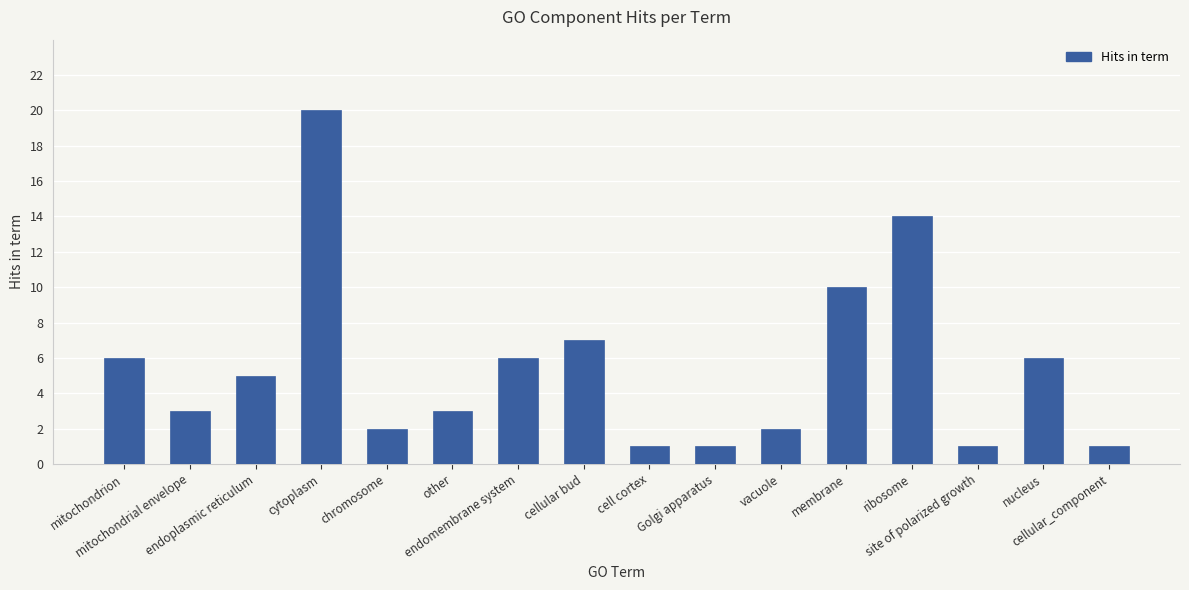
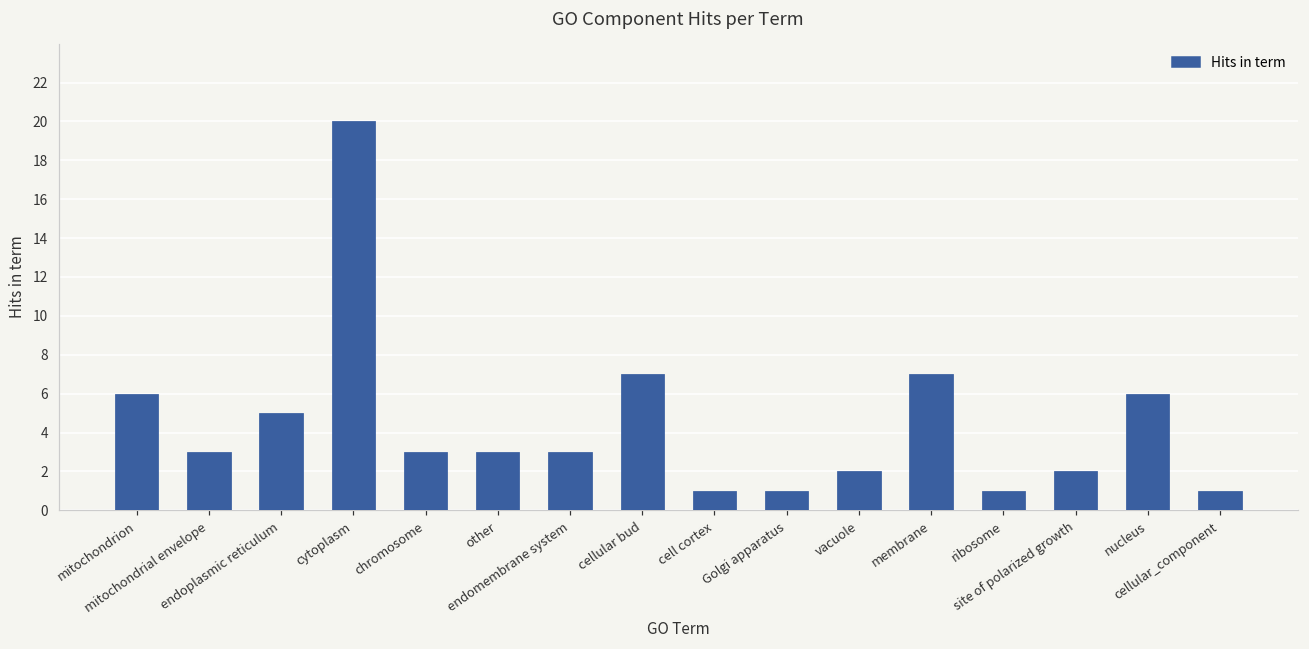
  {
    "mitochondrion": 6,
    "mitochondrial envelope": 3,
    "endoplasmic reticulum": 5,
    "cytoplasm": 20,
-   "chromosome": 2,
+   "chromosome": 3,
    "other": 3,
-   "endomembrane system": 6,
+   "endomembrane system": 3,
    "cellular bud": 7,
    "cell cortex": 1,
    "Golgi apparatus": 1,
    "vacuole": 2,
-   "membrane": 10,
-   "ribosome": 14,
-   "site of polarized growth": 1,
+   "membrane": 7,
+   "ribosome": 1,
+   "site of polarized growth": 2,
    "nucleus": 6,
    "cellular_component": 1
  }
